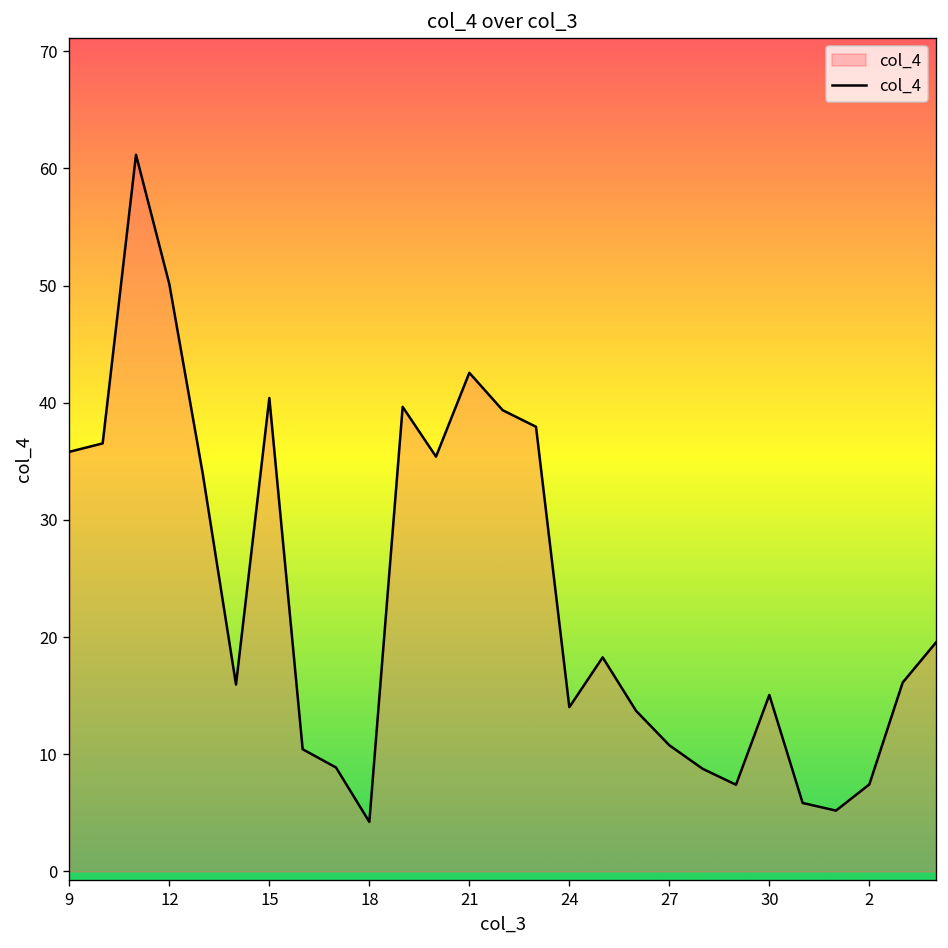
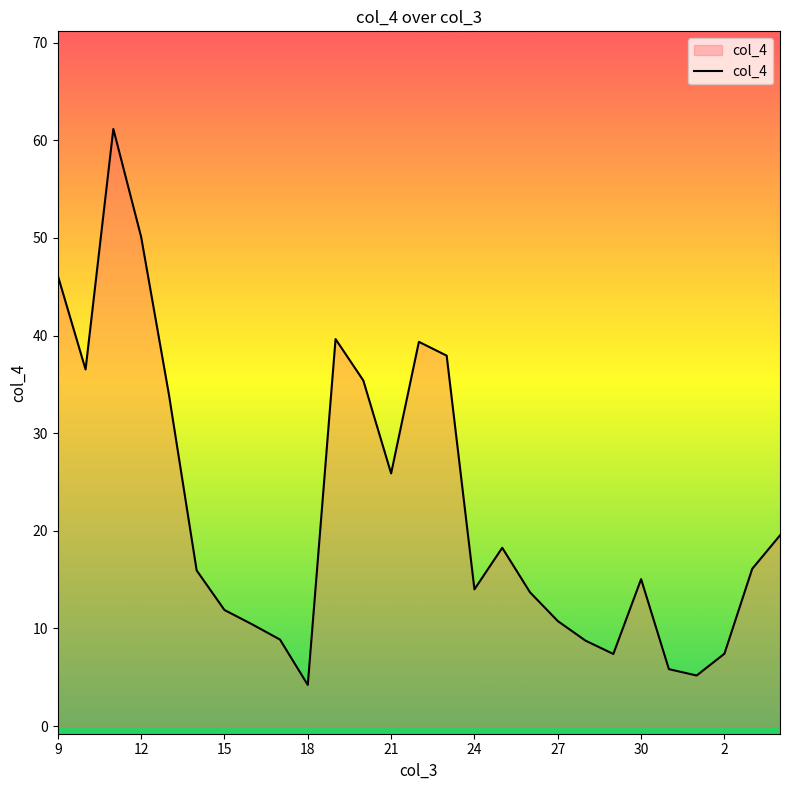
  {
-   "9": 36,
+   "9": 46,
    "12": 50,
-   "15": 40,
+   "15": 12,
    "18": 4,
-   "21": 43,
+   "21": 26,
    "24": 14,
    "27": 11,
    "30": 15
  }
